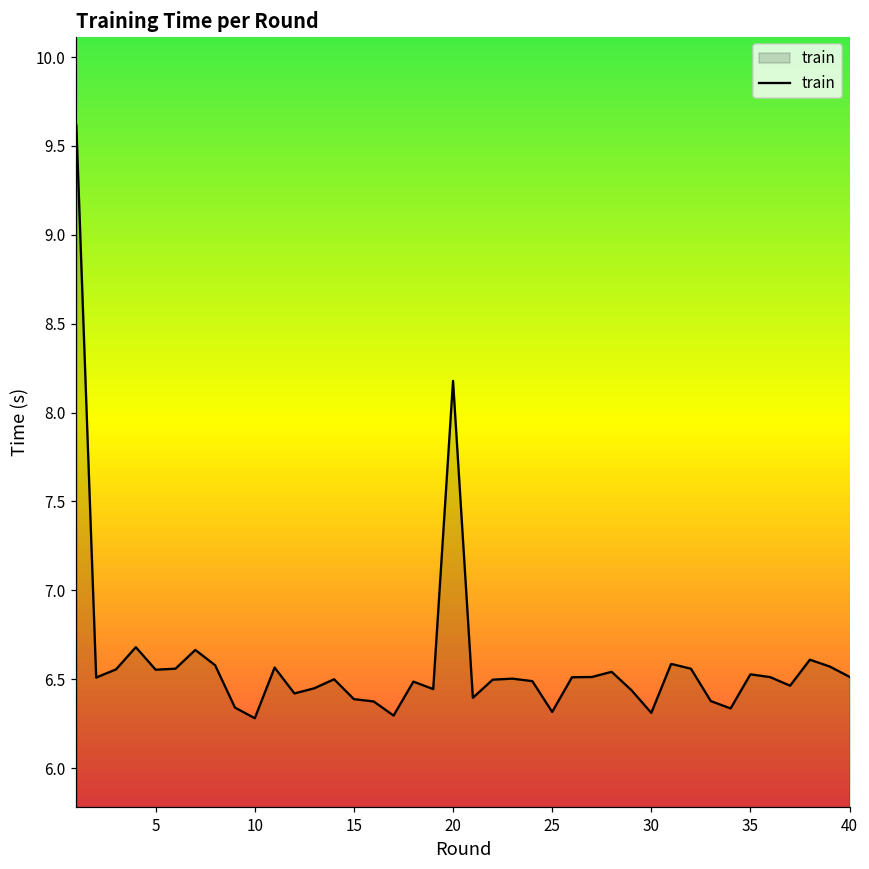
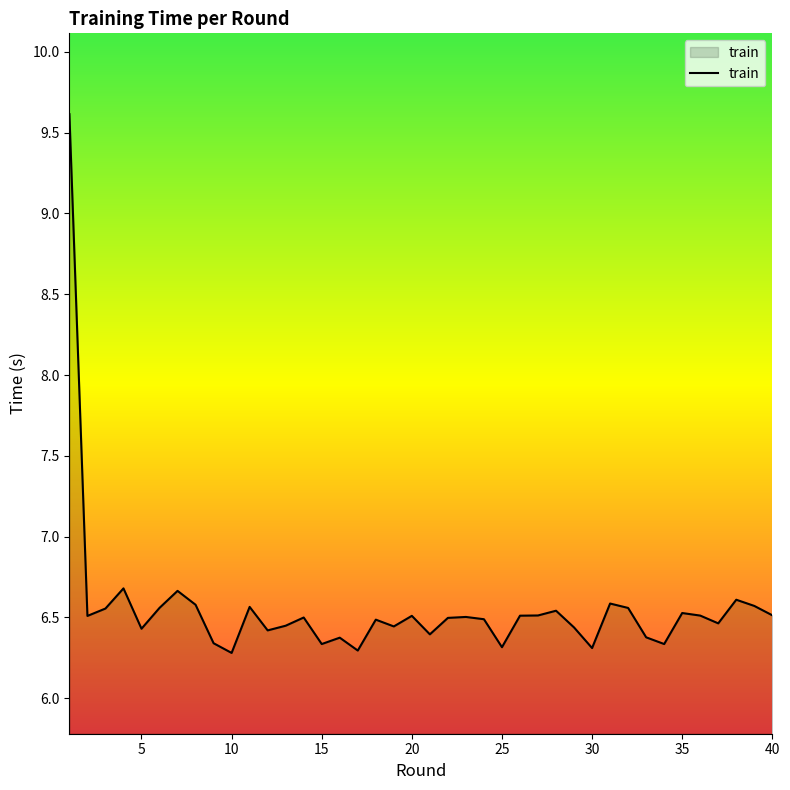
  {
-   "5": 6.55,
+   "5": 6.43,
    "10": 6.28,
-   "15": 6.39,
-   "20": 8.18,
+   "15": 6.34,
+   "20": 6.51,
    "25": 6.32,
    "30": 6.31,
    "35": 6.53,
    "40": 6.51
  }
